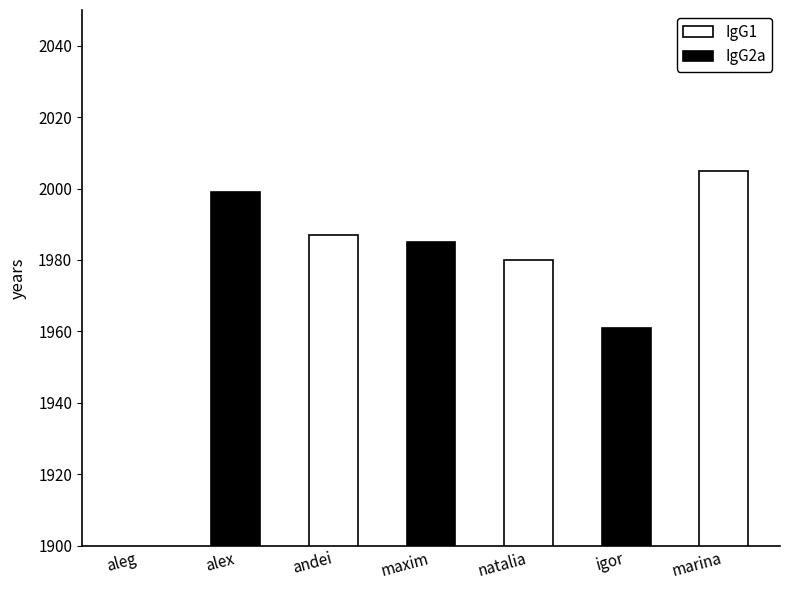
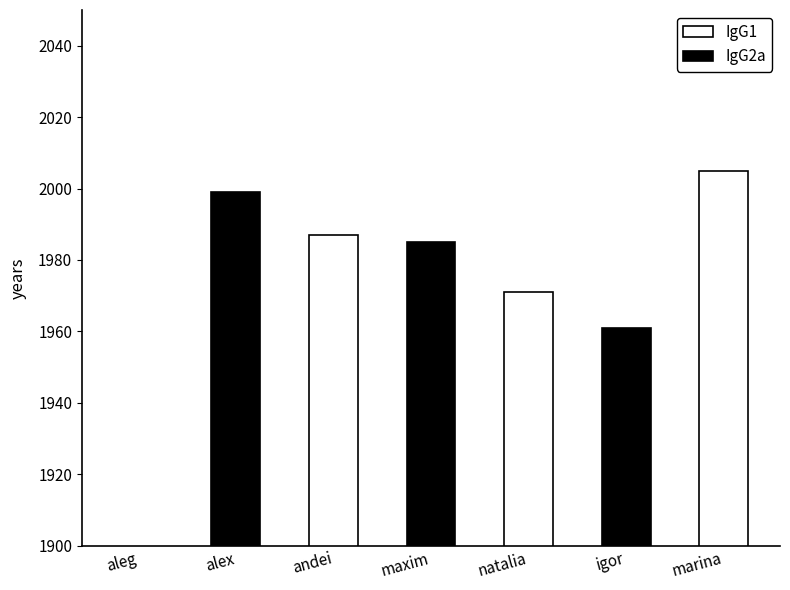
  {
    "alex": 1999,
    "andei": 1987,
    "maxim": 1985,
-   "natalia": 1980,
+   "natalia": 1971,
    "igor": 1961,
    "marina": 2005
  }
